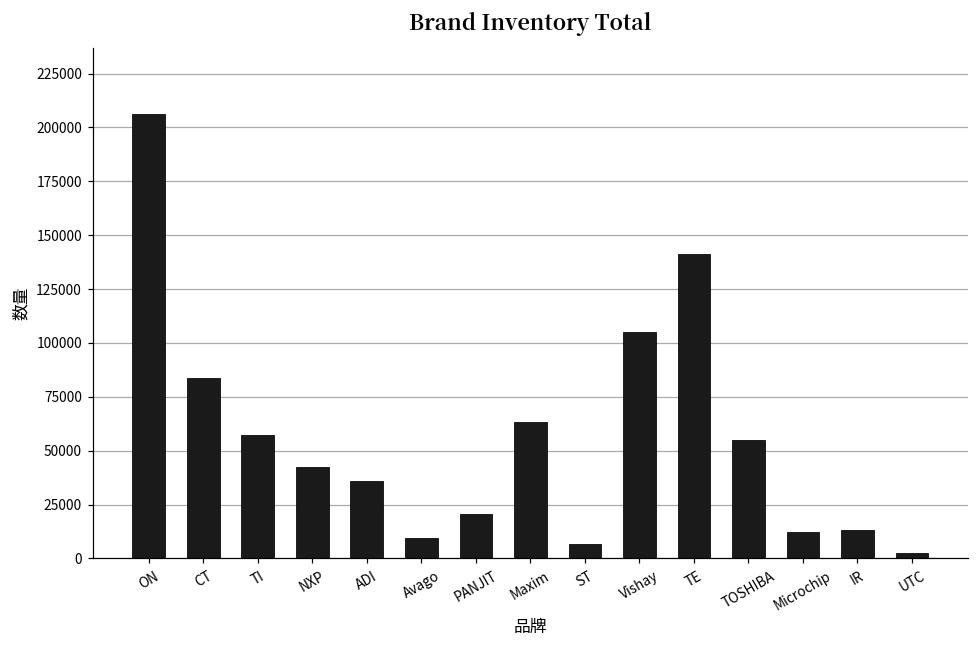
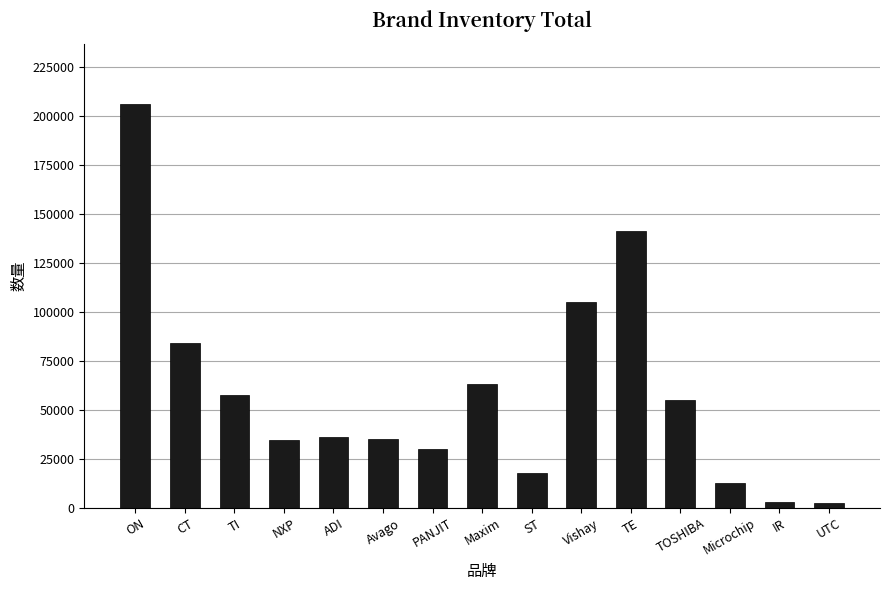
  {
    "ON": 206000,
    "CT": 84000,
    "TI": 58000,
-   "NXP": 43000,
+   "NXP": 35000,
    "ADI": 36000,
-   "Avago": 9000,
-   "PANJIT": 21000,
+   "Avago": 35000,
+   "PANJIT": 30000,
    "Maxim": 63000,
-   "ST": 7000,
+   "ST": 18000,
    "Vishay": 105000,
    "TE": 141000,
    "TOSHIBA": 55000,
    "Microchip": 12000,
-   "IR": 13000,
+   "IR": 3000,
    "UTC": 3000
  }
